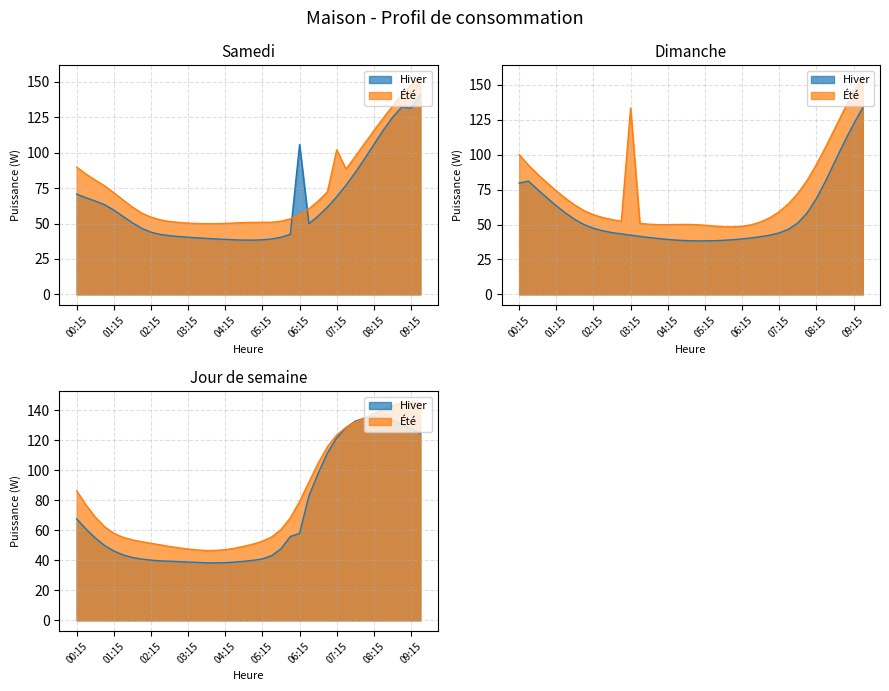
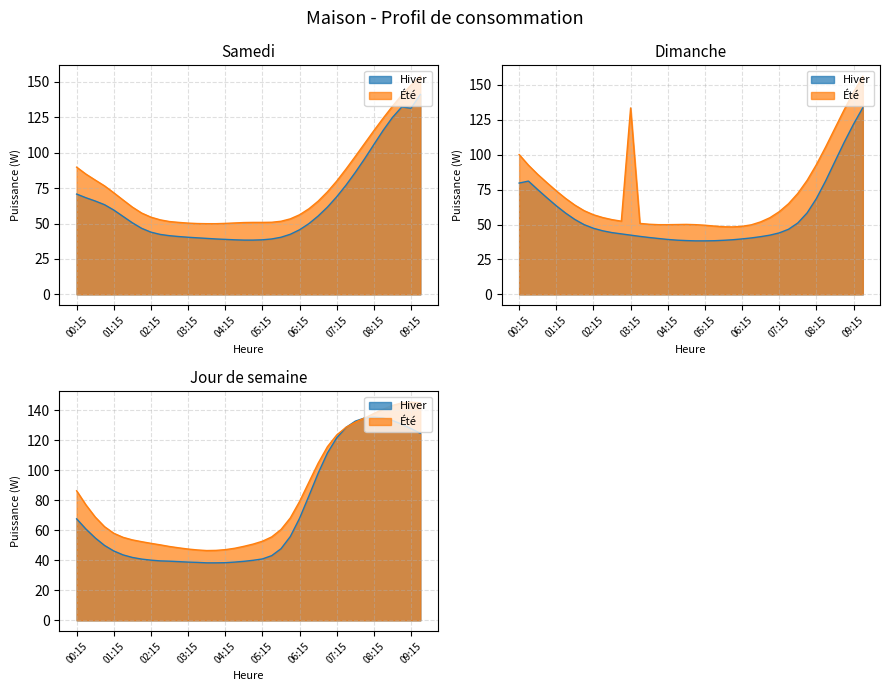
  {
    "Samedi": {
      "Hiver": {
        "00:15": 71,
        "01:15": 60,
        "02:15": 44,
        "03:15": 40,
        "04:15": 39,
        "05:15": 39,
-       "06:15": 106,
+       "06:15": 46,
        "07:15": 69,
        "08:15": 106,
        "09:15": 131
      },
      "Été": {
        "00:15": 90,
        "01:15": 72,
        "02:15": 55,
        "03:15": 50,
        "04:15": 50,
        "05:15": 51,
        "06:15": 56,
-       "07:15": 102,
+       "07:15": 80,
        "08:15": 116
      }
    },
    "Dimanche": {
      "Hiver": {
        "00:15": 80,
        "01:15": 63,
        "02:15": 47,
        "03:15": 42,
        "04:15": 39,
        "05:15": 38,
        "06:15": 40,
        "07:15": 44,
        "08:15": 69,
        "09:15": 122
      },
      "Été": {
        "00:15": 100,
        "01:15": 74,
        "02:15": 57,
        "03:15": 134,
        "04:15": 50,
        "05:15": 50,
        "06:15": 49,
        "07:15": 59,
        "08:15": 93
      }
    },
    "Jour de semaine": {
      "Hiver": {
        "00:15": 68,
        "01:15": 46,
        "02:15": 40,
        "03:15": 39,
        "04:15": 38,
        "05:15": 41,
-       "06:15": 58,
+       "06:15": 68,
        "07:15": 122
      },
      "Été": {
        "00:15": 86,
        "01:15": 58,
        "02:15": 51,
        "03:15": 48,
        "04:15": 47,
        "05:15": 53,
        "06:15": 79,
        "07:15": 124
      }
    }
  }
